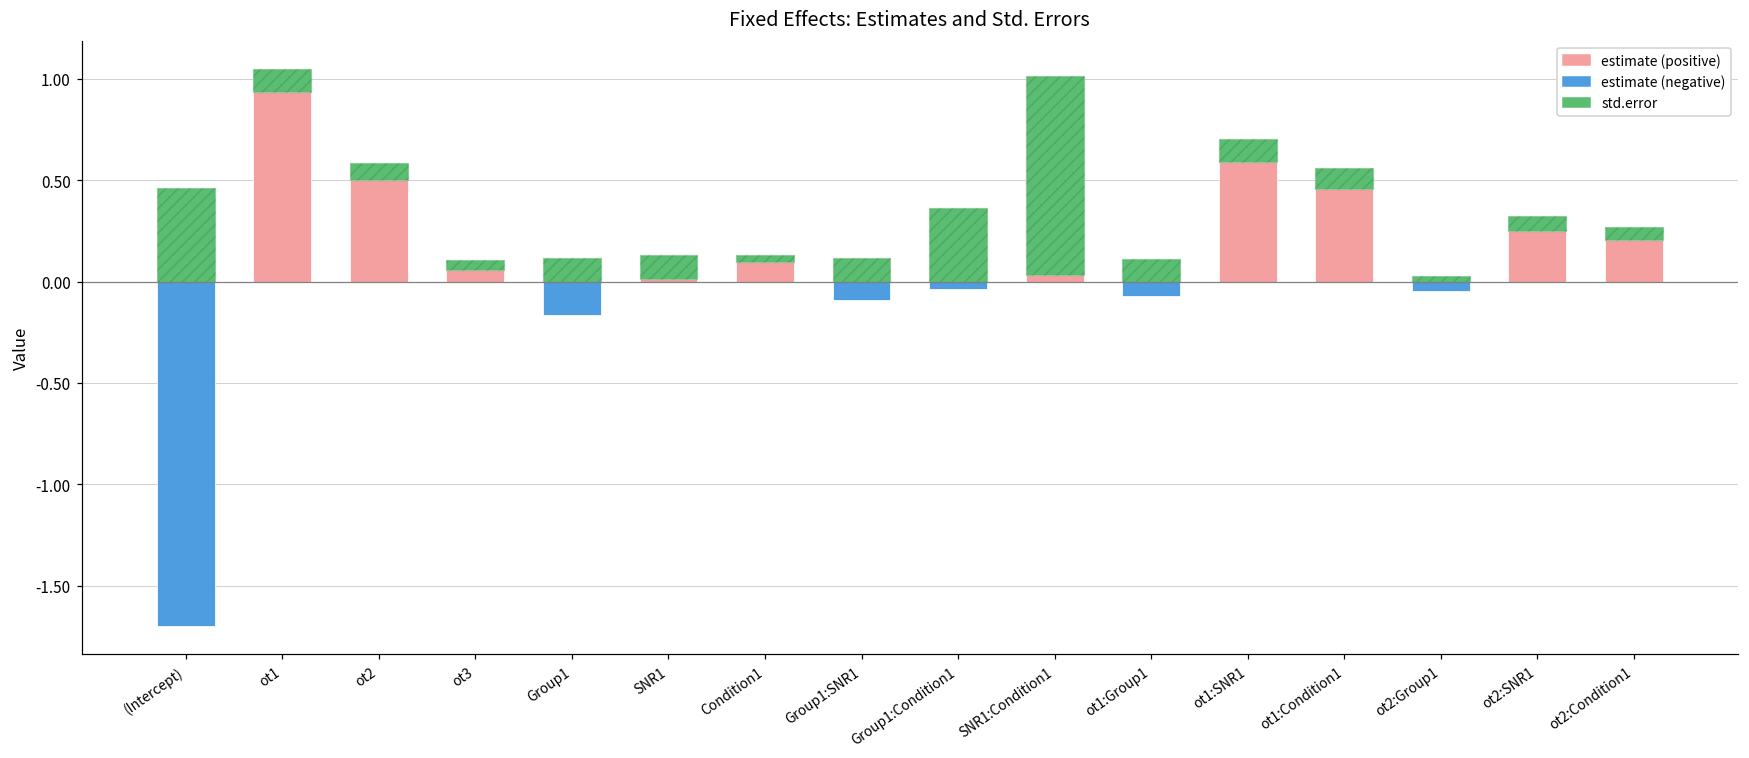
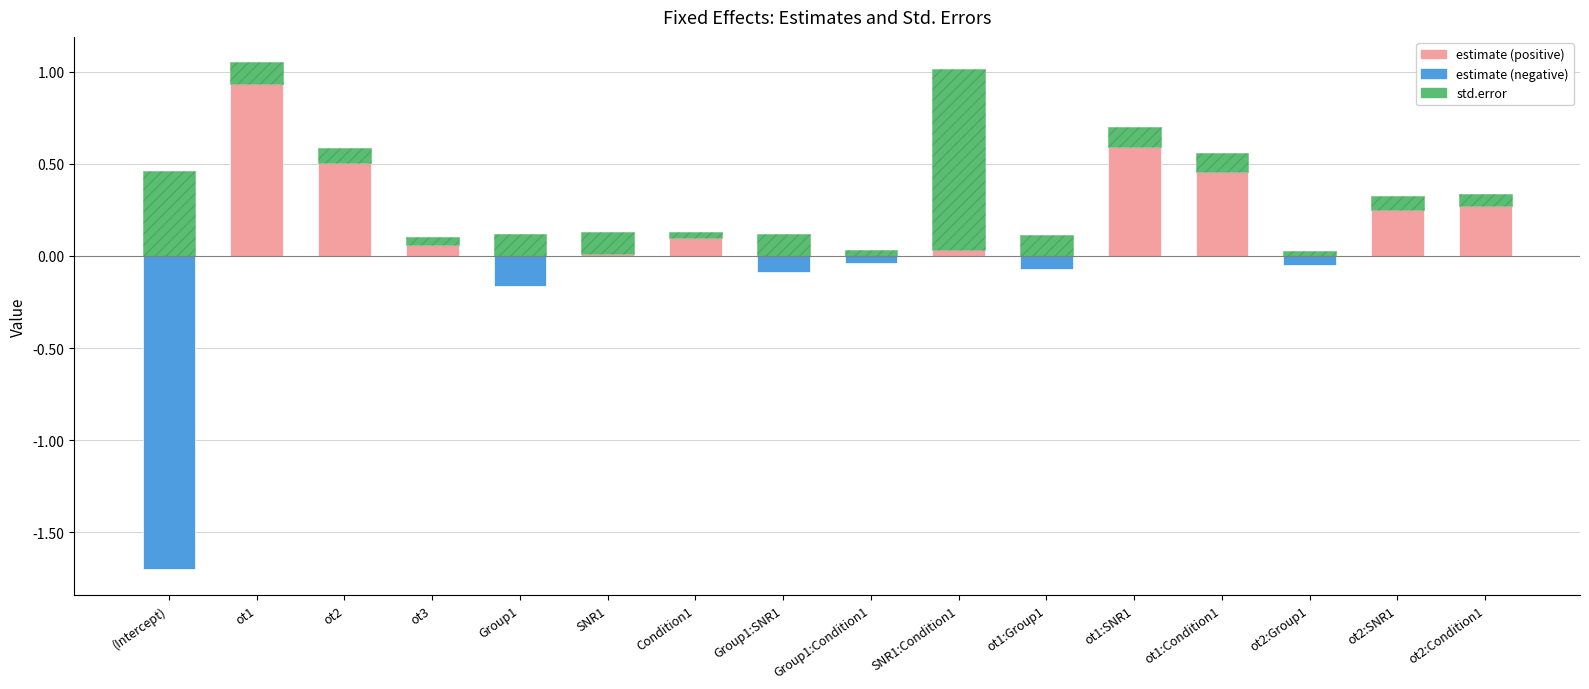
  {
    "estimate (positive)": {
      "(Intercept)": 0.00,
      "ot1": 0.93,
      "ot2": 0.50,
      "ot3": 0.06,
      "Group1": 0.00,
      "Condition1": 0.10,
      "Group1:SNR1": 0.00,
      "Group1:Condition1": 0.00,
      "SNR1:Condition1": 0.03,
      "ot1:Group1": 0.00,
      "ot1:SNR1": 0.59,
      "ot1:Condition1": 0.46,
      "ot2:Group1": 0.00,
      "ot2:SNR1": 0.25,
-     "ot2:Condition1": 0.20
+     "ot2:Condition1": 0.27
    },
    "estimate (negative)": {
      "(Intercept)": -1.70,
      "ot1": 0.00,
      "ot2": 0.00,
      "ot3": 0.00,
      "Group1": -0.16,
      "SNR1": 0.00,
      "Condition1": 0.00,
      "Group1:SNR1": -0.09,
      "Group1:Condition1": -0.04,
      "SNR1:Condition1": 0.00,
      "ot1:Group1": -0.07,
      "ot1:SNR1": 0.00,
      "ot1:Condition1": 0.00,
      "ot2:Group1": -0.05,
      "ot2:SNR1": 0.00,
      "ot2:Condition1": 0.00
    },
    "std.error": {
      "(Intercept)": 0.46,
      "ot1": 0.12,
      "ot2": 0.08,
      "ot3": 0.05,
      "Group1": 0.12,
      "SNR1": 0.12,
      "Condition1": 0.03,
      "Group1:SNR1": 0.12,
-     "Group1:Condition1": 0.36,
+     "Group1:Condition1": 0.03,
      "SNR1:Condition1": 0.98,
      "ot1:Group1": 0.11,
      "ot1:SNR1": 0.11,
      "ot1:Condition1": 0.10,
      "ot2:Group1": 0.03,
      "ot2:SNR1": 0.07,
      "ot2:Condition1": 0.06
    }
  }
